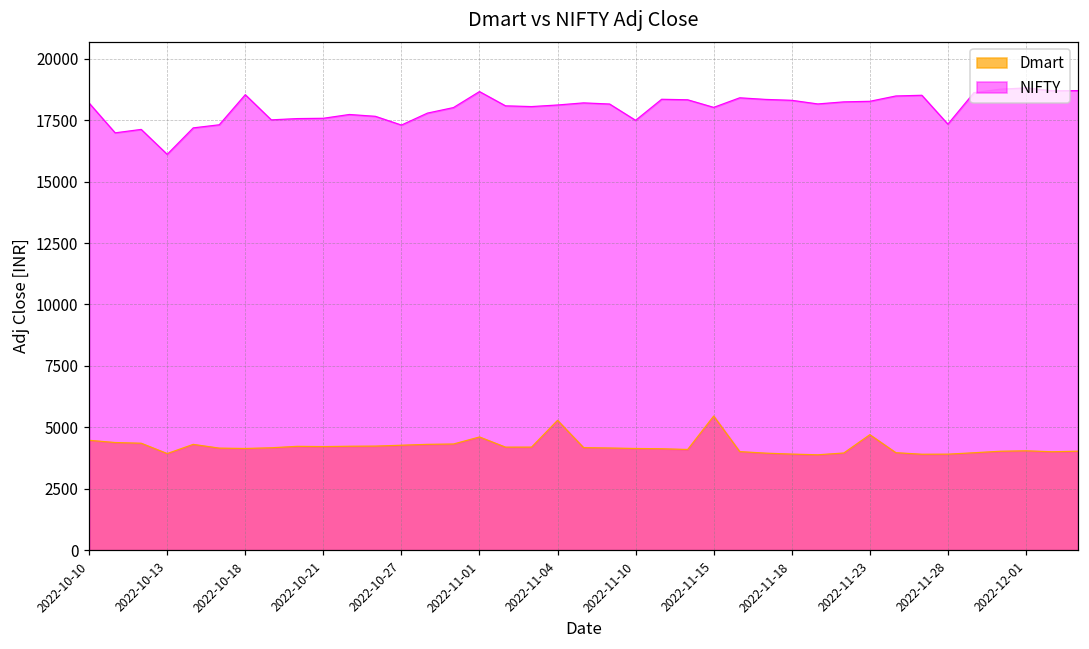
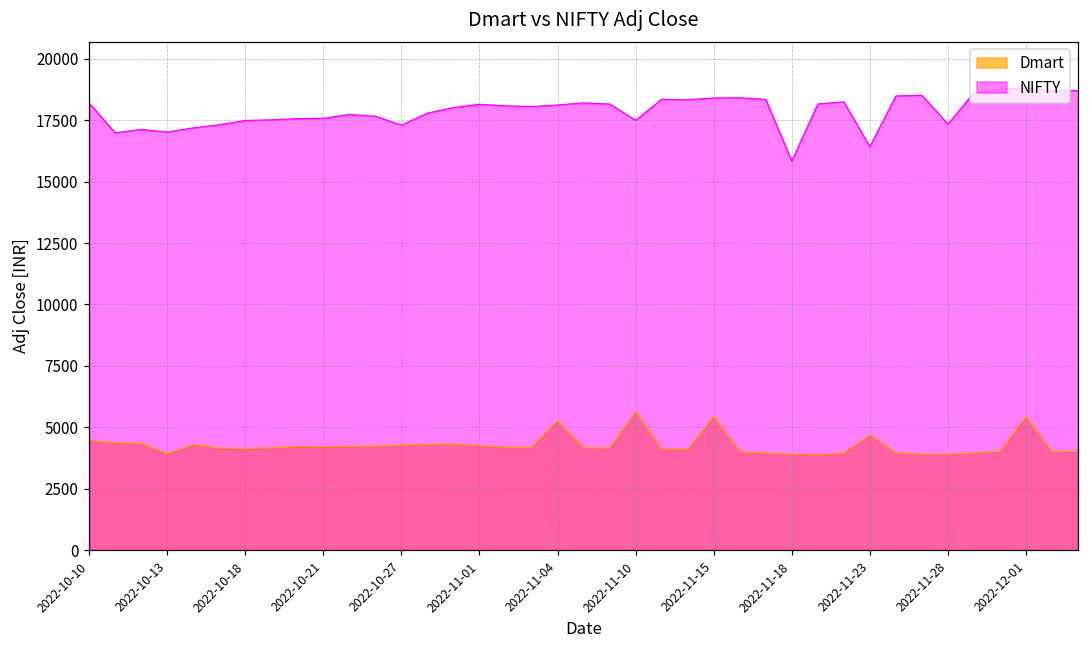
  {
    "Dmart": {
      "2022-10-10": 4500,
      "2022-10-13": 3900,
      "2022-10-18": 4100,
      "2022-10-21": 4200,
      "2022-10-27": 4300,
-     "2022-11-01": 4600,
+     "2022-11-01": 4200,
      "2022-11-04": 5300,
-     "2022-11-10": 4100,
+     "2022-11-10": 5700,
      "2022-11-15": 5500,
      "2022-11-18": 3900,
      "2022-11-23": 4700,
      "2022-11-28": 3900,
-     "2022-12-01": 4000
+     "2022-12-01": 5400
    },
    "NIFTY": {
      "2022-10-10": 18200,
-     "2022-10-13": 16100,
-     "2022-10-18": 18500,
+     "2022-10-13": 17000,
+     "2022-10-18": 17500,
      "2022-10-21": 17600,
      "2022-10-27": 17300,
-     "2022-11-01": 18700,
+     "2022-11-01": 18100,
      "2022-11-04": 18100,
      "2022-11-10": 17500,
-     "2022-11-15": 18000,
-     "2022-11-18": 18300,
-     "2022-11-23": 18300,
+     "2022-11-15": 18400,
+     "2022-11-18": 15800,
+     "2022-11-23": 16400,
      "2022-11-28": 17300
    }
  }
